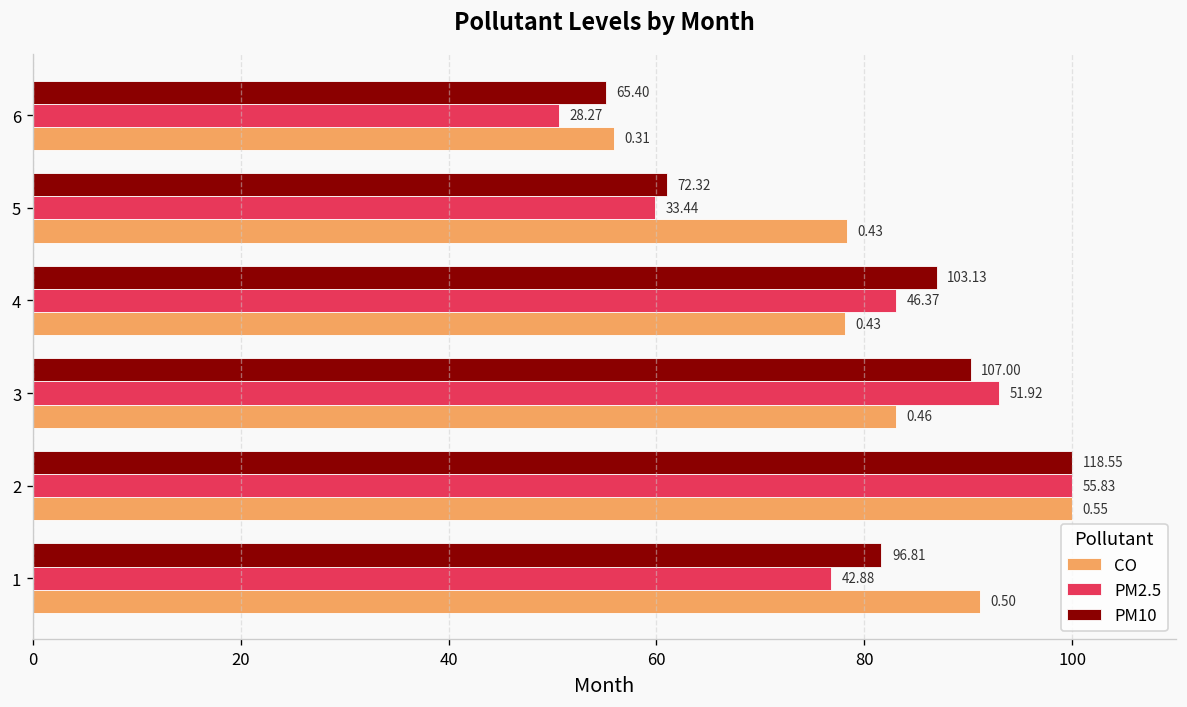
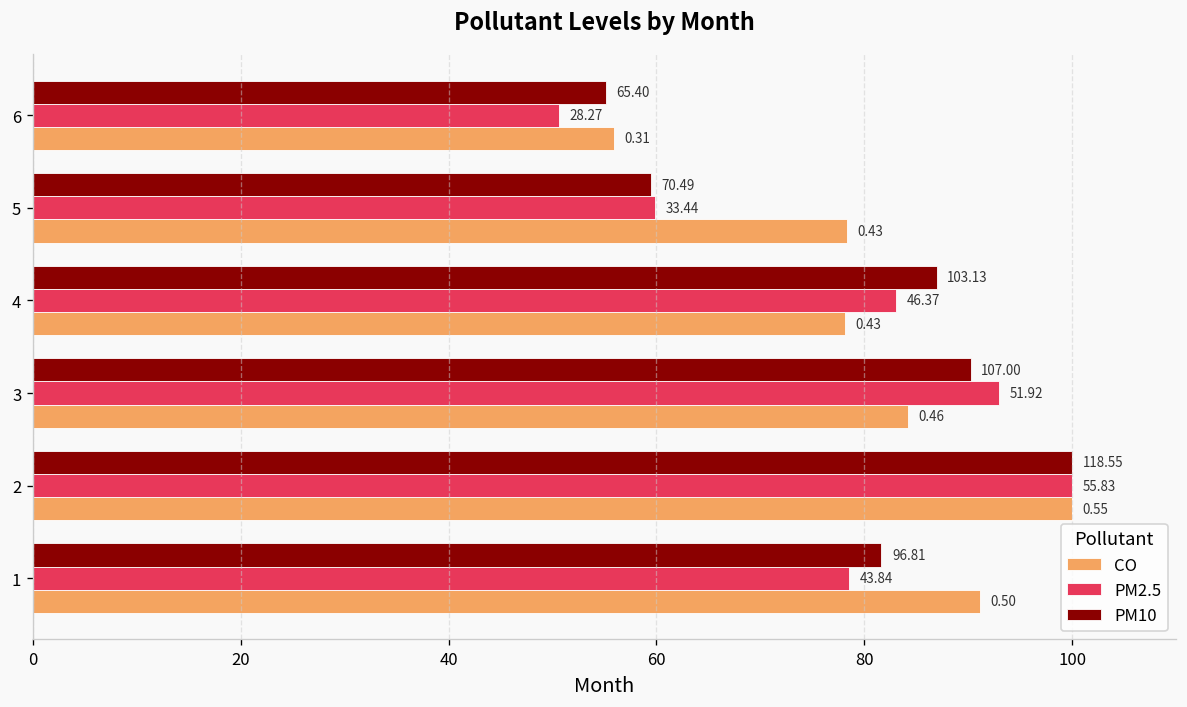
  {
    "CO": {
-     "3": 83
+     "3": 84
    },
    "PM2.5": {
-     "1": 42.88
+     "1": 43.84
    },
    "PM10": {
-     "5": 72.32
+     "5": 70.49
    }
  }
